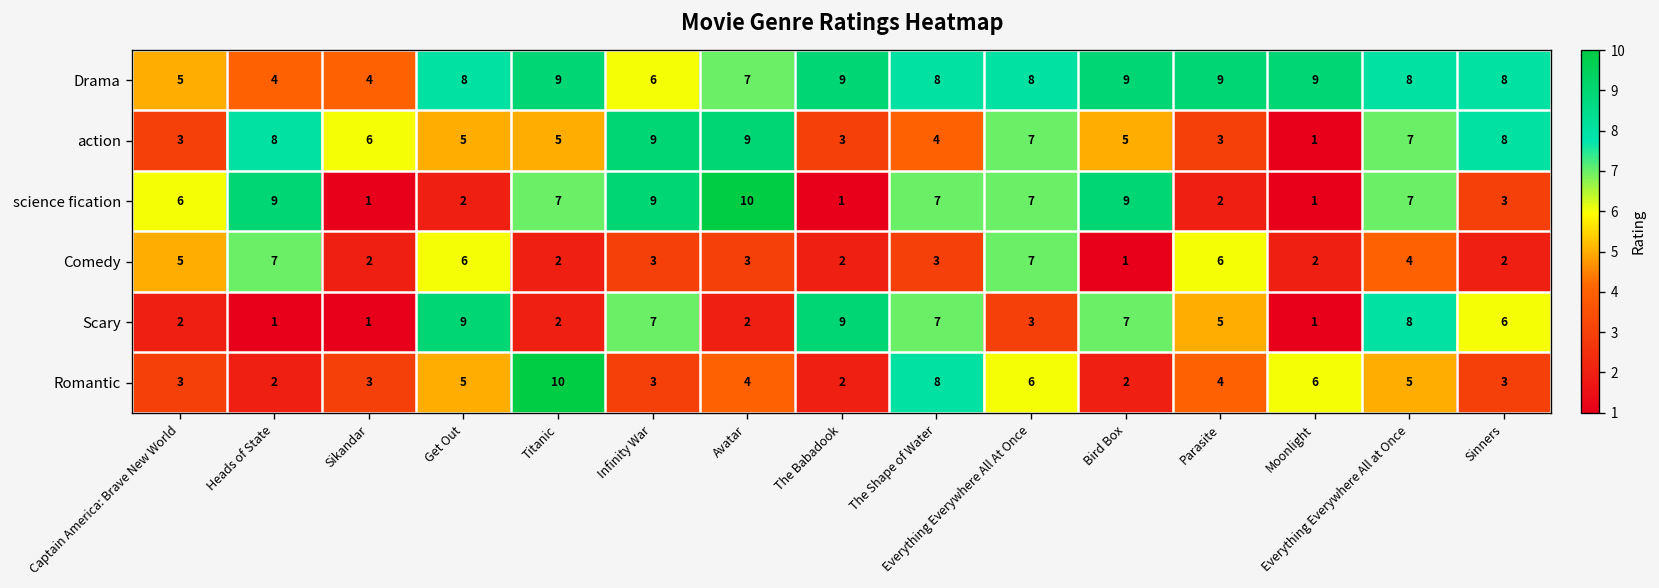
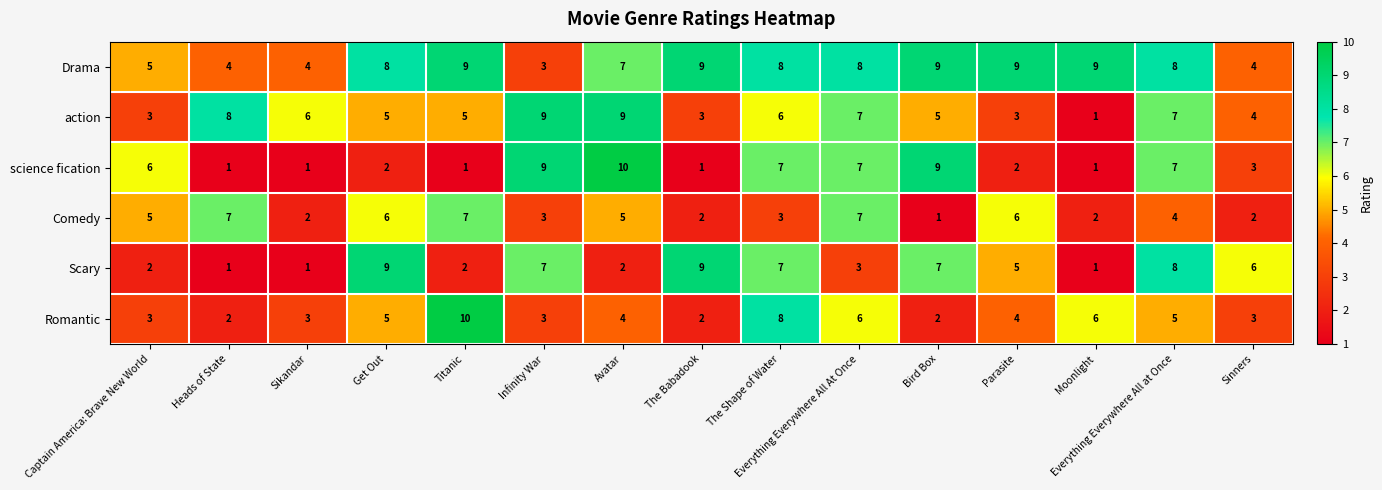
  {
    "Drama": {
      "Captain America: Brave New World": 5,
      "Heads of State": 4,
      "Sikandar": 4,
      "Get Out": 8,
      "Titanic": 9,
-     "Infinity War": 6,
+     "Infinity War": 3,
      "Avatar": 7,
      "The Babadook": 9,
      "The Shape of Water": 8,
      "Everything Everywhere All At Once": 8,
      "Bird Box": 9,
      "Parasite": 9,
      "Moonlight": 9,
      "Everything Everywhere All at Once": 8,
-     "Sinners": 8
+     "Sinners": 4
    },
    "action": {
      "Captain America: Brave New World": 3,
      "Heads of State": 8,
      "Sikandar": 6,
      "Get Out": 5,
      "Titanic": 5,
      "Infinity War": 9,
      "Avatar": 9,
      "The Babadook": 3,
-     "The Shape of Water": 4,
+     "The Shape of Water": 6,
      "Everything Everywhere All At Once": 7,
      "Bird Box": 5,
      "Parasite": 3,
      "Moonlight": 1,
      "Everything Everywhere All at Once": 7,
-     "Sinners": 8
+     "Sinners": 4
    },
    "science fication": {
      "Captain America: Brave New World": 6,
-     "Heads of State": 9,
+     "Heads of State": 1,
      "Sikandar": 1,
      "Get Out": 2,
-     "Titanic": 7,
+     "Titanic": 1,
      "Infinity War": 9,
      "Avatar": 10,
      "The Babadook": 1,
      "The Shape of Water": 7,
      "Everything Everywhere All At Once": 7,
      "Bird Box": 9,
      "Parasite": 2,
      "Moonlight": 1,
      "Everything Everywhere All at Once": 7,
      "Sinners": 3
    },
    "Comedy": {
      "Captain America: Brave New World": 5,
      "Heads of State": 7,
      "Sikandar": 2,
      "Get Out": 6,
-     "Titanic": 2,
+     "Titanic": 7,
      "Infinity War": 3,
-     "Avatar": 3,
+     "Avatar": 5,
      "The Babadook": 2,
      "The Shape of Water": 3,
      "Everything Everywhere All At Once": 7,
      "Bird Box": 1,
      "Parasite": 6,
      "Moonlight": 2,
      "Everything Everywhere All at Once": 4,
      "Sinners": 2
    },
    "Scary": {
      "Captain America: Brave New World": 2,
      "Heads of State": 1,
      "Sikandar": 1,
      "Get Out": 9,
      "Titanic": 2,
      "Infinity War": 7,
      "Avatar": 2,
      "The Babadook": 9,
      "The Shape of Water": 7,
      "Everything Everywhere All At Once": 3,
      "Bird Box": 7,
      "Parasite": 5,
      "Moonlight": 1,
      "Everything Everywhere All at Once": 8,
      "Sinners": 6
    },
    "Romantic": {
      "Captain America: Brave New World": 3,
      "Heads of State": 2,
      "Sikandar": 3,
      "Get Out": 5,
      "Titanic": 10,
      "Infinity War": 3,
      "Avatar": 4,
      "The Babadook": 2,
      "The Shape of Water": 8,
      "Everything Everywhere All At Once": 6,
      "Bird Box": 2,
      "Parasite": 4,
      "Moonlight": 6,
      "Everything Everywhere All at Once": 5,
      "Sinners": 3
    }
  }
